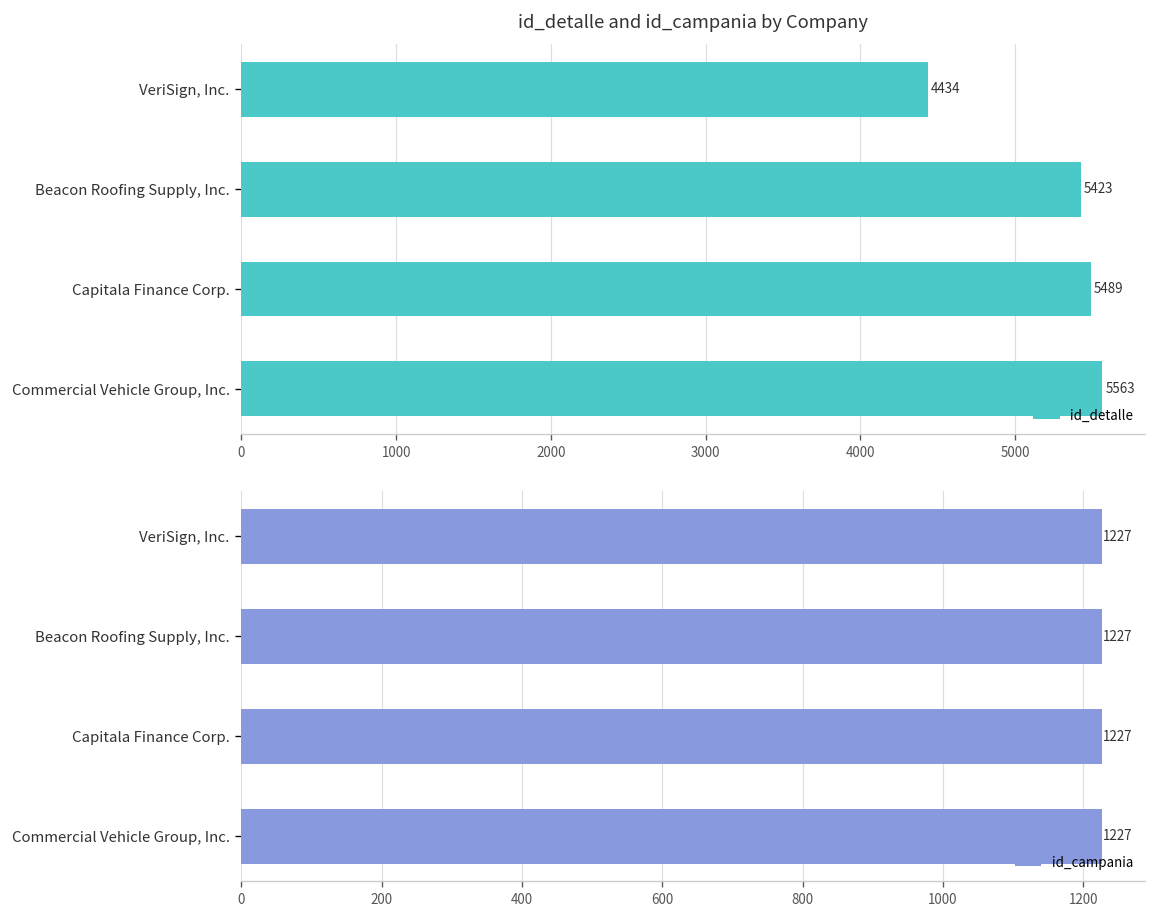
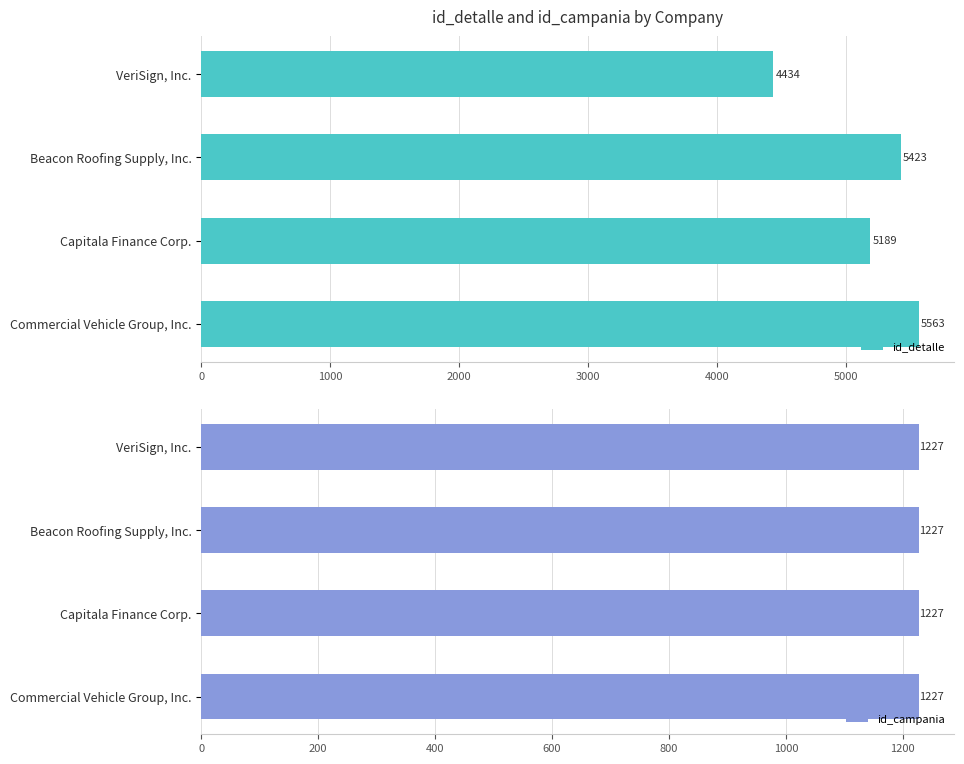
  {
    "id_detalle and id_campania by Company": {
      "VeriSign, Inc.": 4434,
      "Beacon Roofing Supply, Inc.": 5423,
-     "Capitala Finance Corp.": 5489,
+     "Capitala Finance Corp.": 5189,
      "Commercial Vehicle Group, Inc.": 5563
    }
  }
